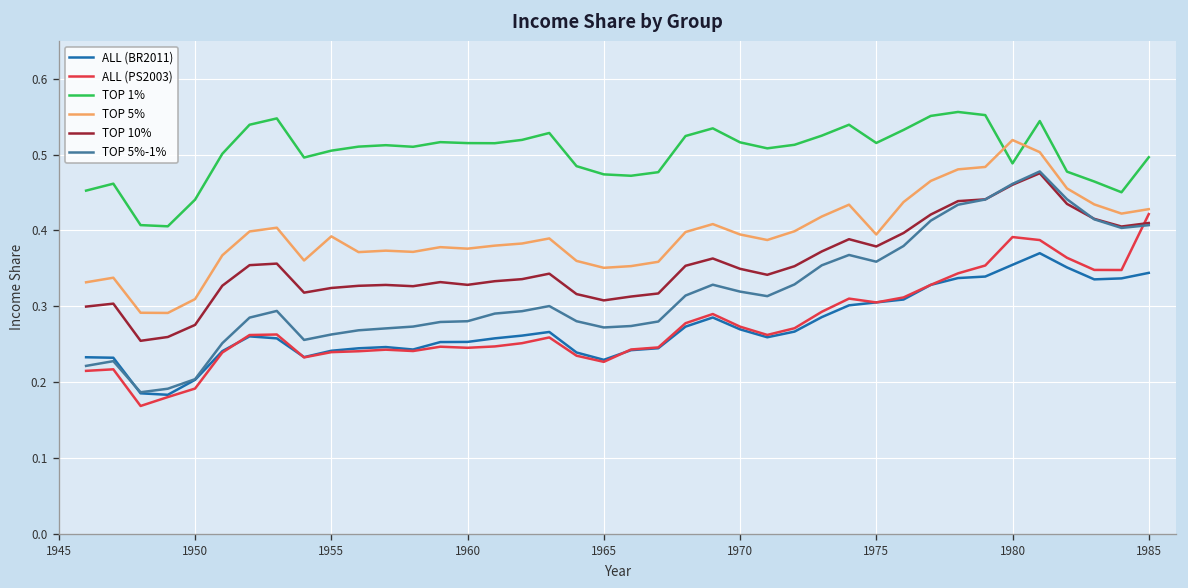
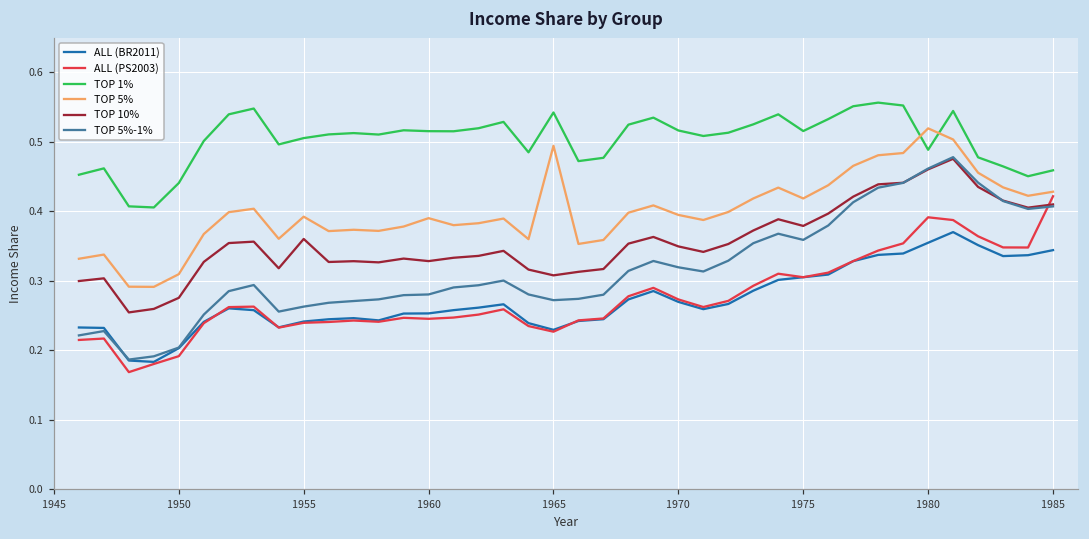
  {
    "ALL (PS2003)": {
      "1950": 0.19,
      "1960": 0.25,
      "1980": 0.39,
      "1985": 0.42
    },
    "TOP 1%": {
      "1950": 0.44,
      "1955": 0.51,
      "1960": 0.52,
-     "1965": 0.47,
+     "1965": 0.54,
      "1970": 0.52,
      "1975": 0.52,
      "1980": 0.49,
-     "1985": 0.50
+     "1985": 0.46
    },
    "TOP 5%": {
      "1950": 0.31,
      "1955": 0.39,
-     "1960": 0.38,
-     "1965": 0.35,
+     "1960": 0.39,
+     "1965": 0.49,
      "1970": 0.39,
-     "1975": 0.39,
+     "1975": 0.42,
      "1980": 0.52,
      "1985": 0.43
    },
    "TOP 10%": {
      "1950": 0.28,
-     "1955": 0.32,
+     "1955": 0.36,
      "1960": 0.33,
      "1965": 0.31,
      "1970": 0.35,
      "1975": 0.38
    }
  }
